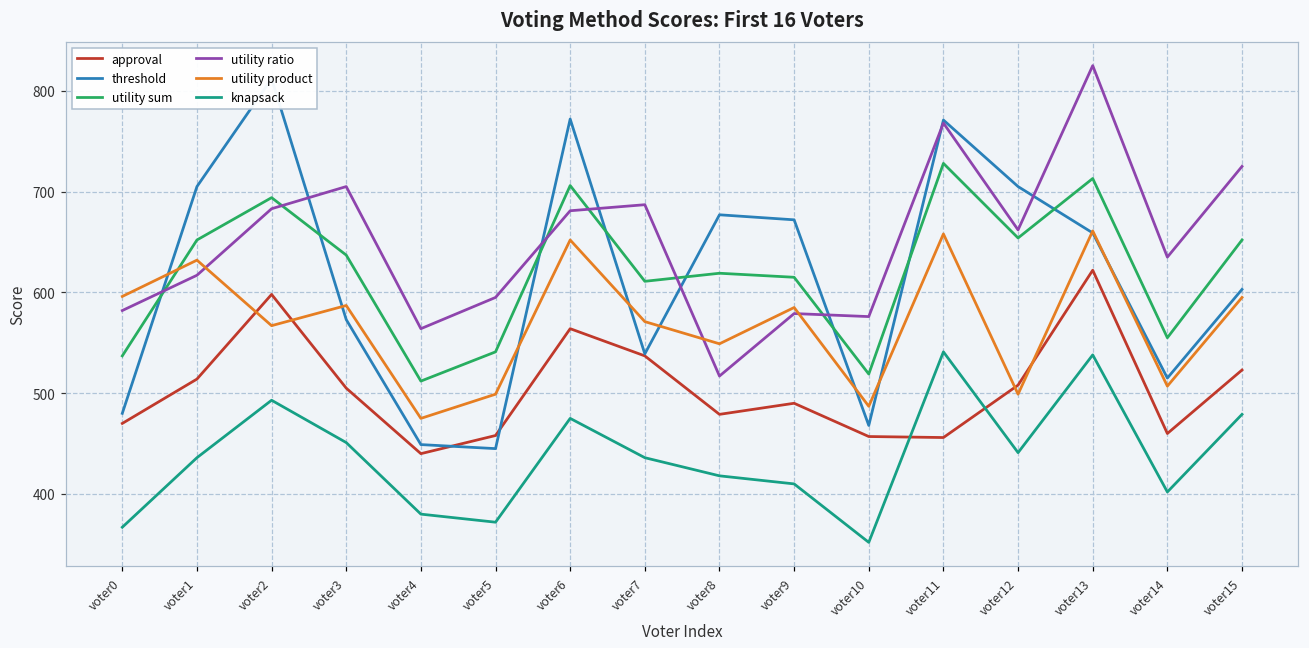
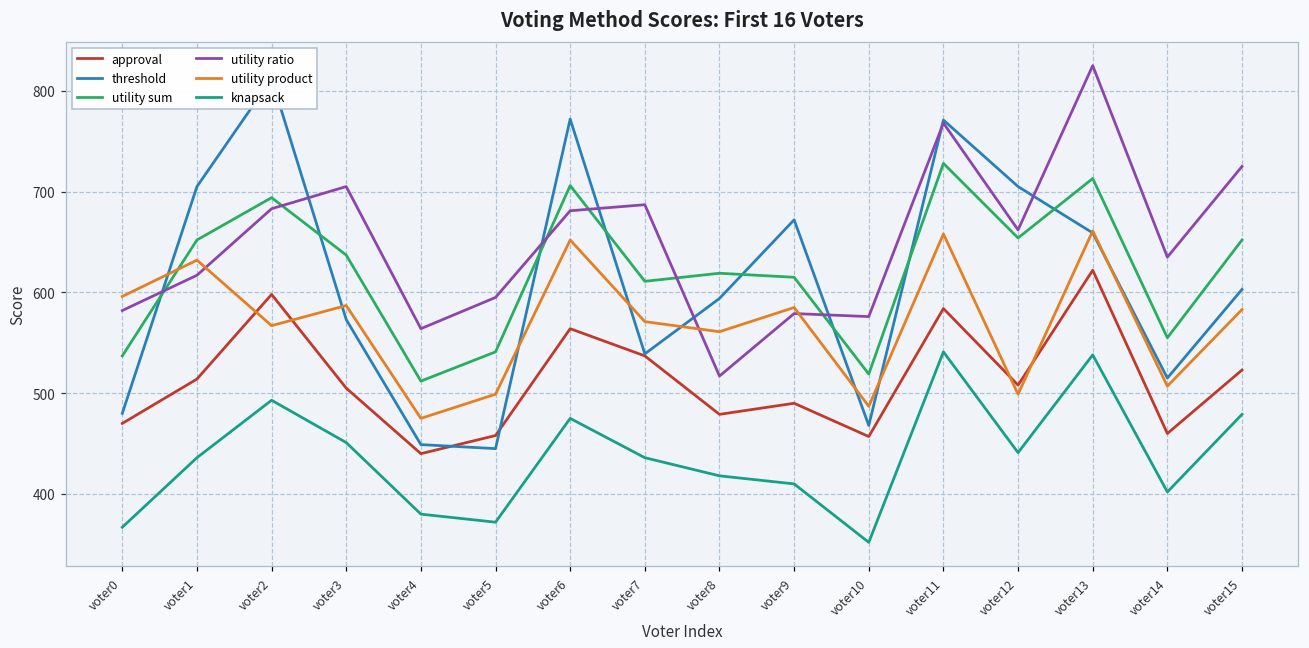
  {
    "approval": {
      "voter0": 470,
      "voter1": 510,
      "voter2": 600,
      "voter3": 510,
      "voter4": 440,
      "voter5": 460,
      "voter6": 560,
      "voter8": 480,
      "voter9": 490,
      "voter10": 460,
-     "voter11": 460,
+     "voter11": 580,
      "voter12": 510,
      "voter13": 620,
      "voter14": 460,
      "voter15": 520
    },
    "threshold": {
      "voter0": 480,
      "voter1": 710,
      "voter3": 570,
      "voter4": 450,
      "voter5": 450,
      "voter6": 770,
-     "voter8": 680,
+     "voter8": 590,
      "voter9": 670,
      "voter10": 470,
      "voter11": 770,
      "voter12": 710,
      "voter14": 520,
      "voter15": 600
    },
    "utility ratio": {
      "voter0": 580,
      "voter1": 620,
      "voter2": 680,
      "voter3": 710,
      "voter4": 560,
      "voter5": 600,
      "voter6": 680,
      "voter7": 690,
      "voter8": 520,
      "voter9": 580,
      "voter10": 580,
      "voter11": 770,
      "voter12": 660,
      "voter13": 830,
      "voter14": 640,
      "voter15": 730
    },
    "utility product": {
      "voter0": 600,
      "voter1": 630,
      "voter2": 570,
      "voter3": 590,
      "voter4": 480,
      "voter5": 500,
      "voter6": 650,
      "voter7": 570,
-     "voter8": 550,
+     "voter8": 560,
      "voter9": 590,
      "voter10": 490,
      "voter11": 660,
      "voter12": 500,
      "voter14": 510,
-     "voter15": 600
+     "voter15": 580
    }
  }
